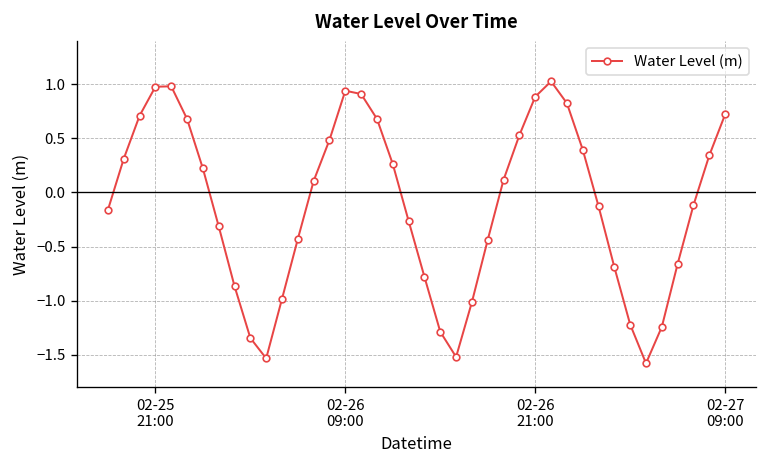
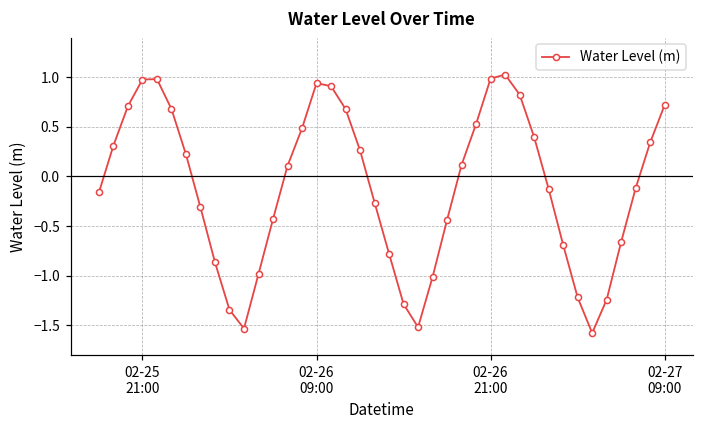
  {
    "02-25 21:00": 1.0,
    "02-26 09:00": 0.9,
-   "02-26 21:00": 0.9,
+   "02-26 21:00": 1.0,
    "02-27 09:00": 0.7
  }
